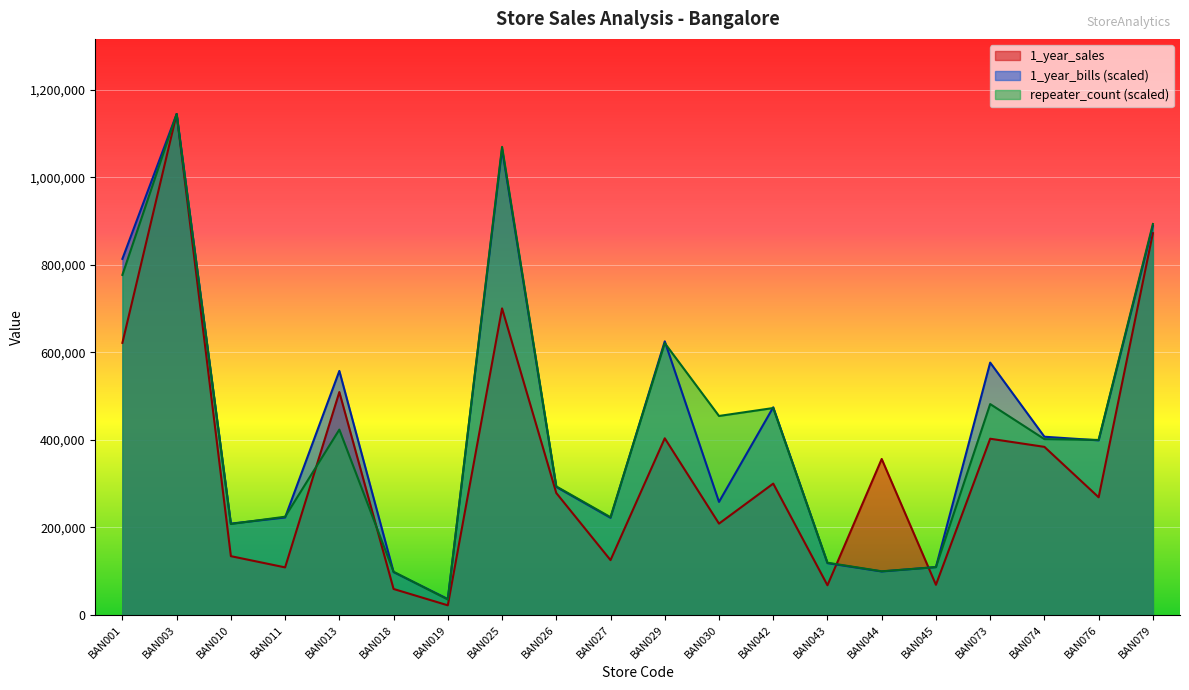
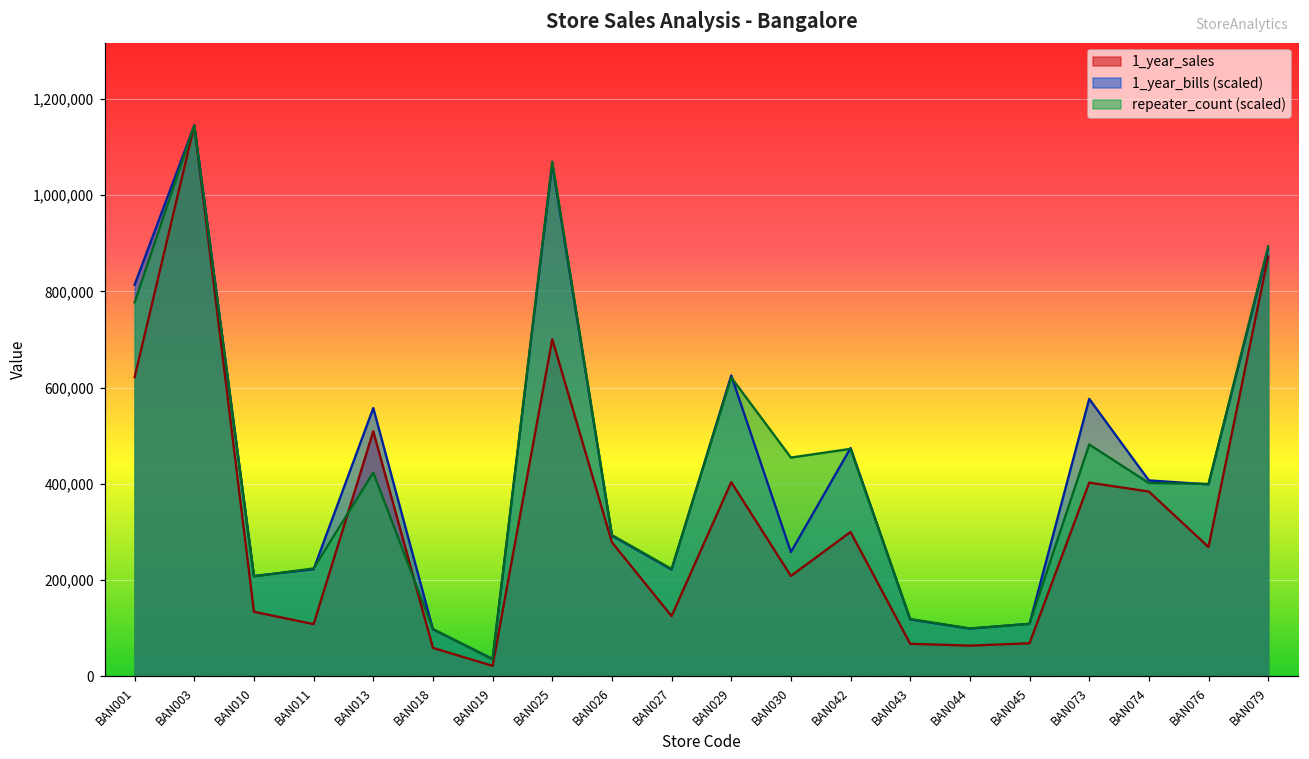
  {
    "1_year_sales": {
      "BAN001": "620,000",
      "BAN010": "130,000",
      "BAN011": "110,000",
      "BAN013": "510,000",
      "BAN018": "60,000",
      "BAN019": "20,000",
      "BAN025": "700,000",
      "BAN026": "280,000",
      "BAN027": "130,000",
      "BAN029": "400,000",
      "BAN030": "210,000",
      "BAN042": "300,000",
      "BAN043": "70,000",
-     "BAN044": "360,000",
+     "BAN044": "60,000",
      "BAN045": "70,000",
      "BAN073": "400,000",
      "BAN074": "380,000",
      "BAN076": "270,000",
      "BAN079": "870,000"
    },
    "1_year_bills (scaled)": {
      "BAN001": "810,000",
      "BAN013": "560,000",
      "BAN030": "260,000",
      "BAN073": "580,000"
    },
    "repeater_count (scaled)": {
      "BAN001": "780,000",
      "BAN013": "420,000",
      "BAN030": "450,000",
      "BAN073": "480,000"
    }
  }
